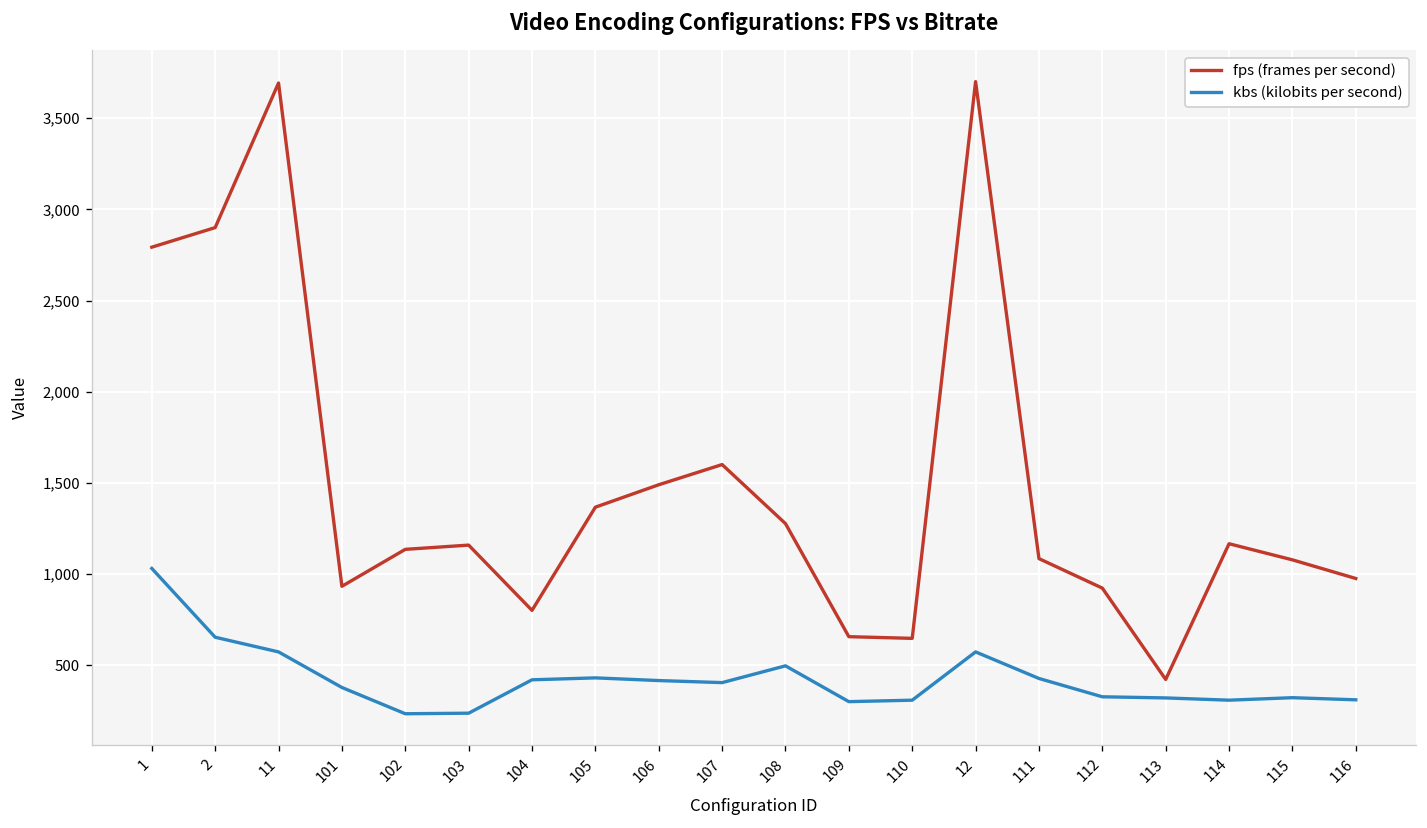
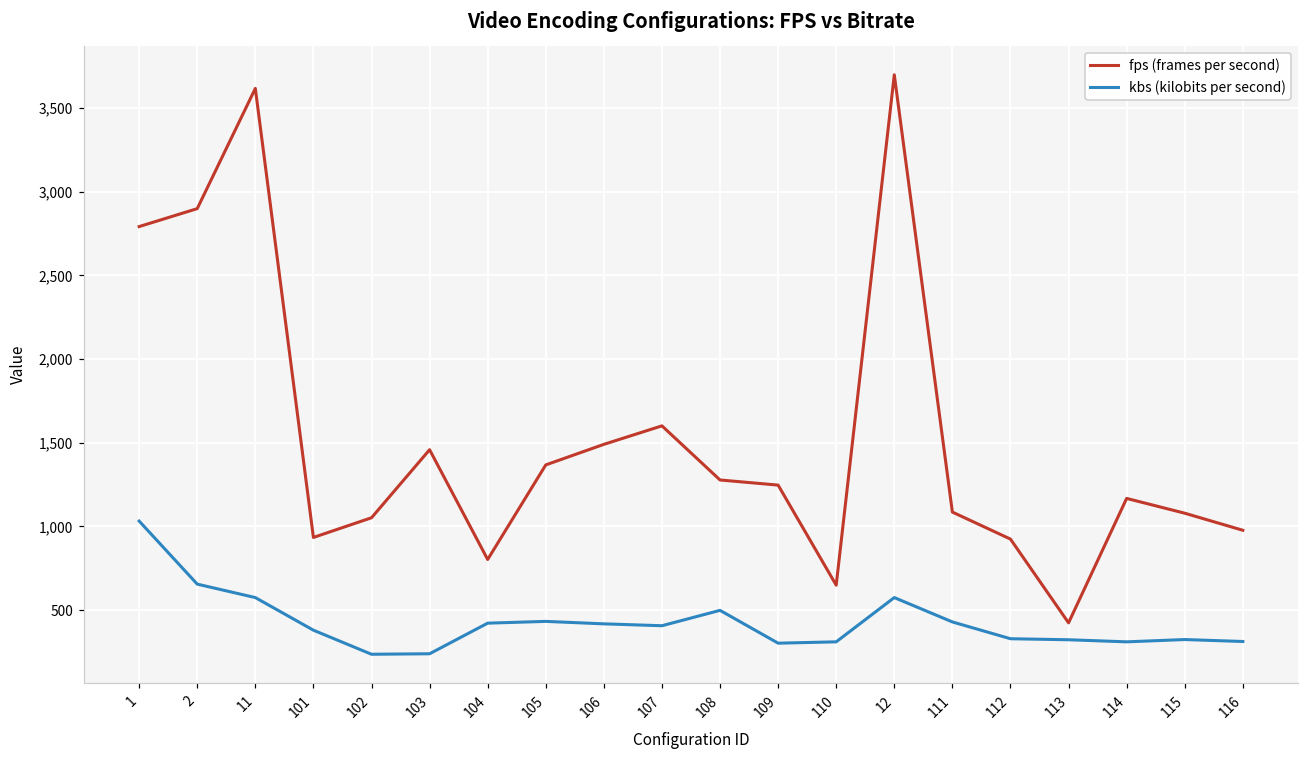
  {
    "fps (frames per second)": {
      "1": "2,790",
      "2": "2,900",
-     "11": "3,690",
+     "11": "3,620",
      "101": "930",
-     "102": "1,140",
-     "103": "1,160",
+     "102": "1,050",
+     "103": "1,460",
      "104": "800",
      "105": "1,370",
      "106": "1,490",
      "107": "1,600",
      "108": "1,280",
-     "109": "660",
+     "109": "1,250",
      "110": "650",
      "12": "3,700",
      "111": "1,090",
      "112": "920",
      "113": "420",
      "114": "1,170",
      "115": "1,080",
      "116": "980"
    },
    "kbs (kilobits per second)": {
      "1": "1,030",
      "2": "650",
      "11": "570",
      "101": "380",
      "102": "240",
      "103": "240",
      "104": "420",
      "105": "430",
      "106": "420",
      "107": "410",
      "108": "500",
      "109": "300",
      "110": "310",
      "12": "570",
      "111": "430",
      "112": "330",
      "113": "320",
      "114": "310",
      "115": "320",
      "116": "310"
    }
  }
